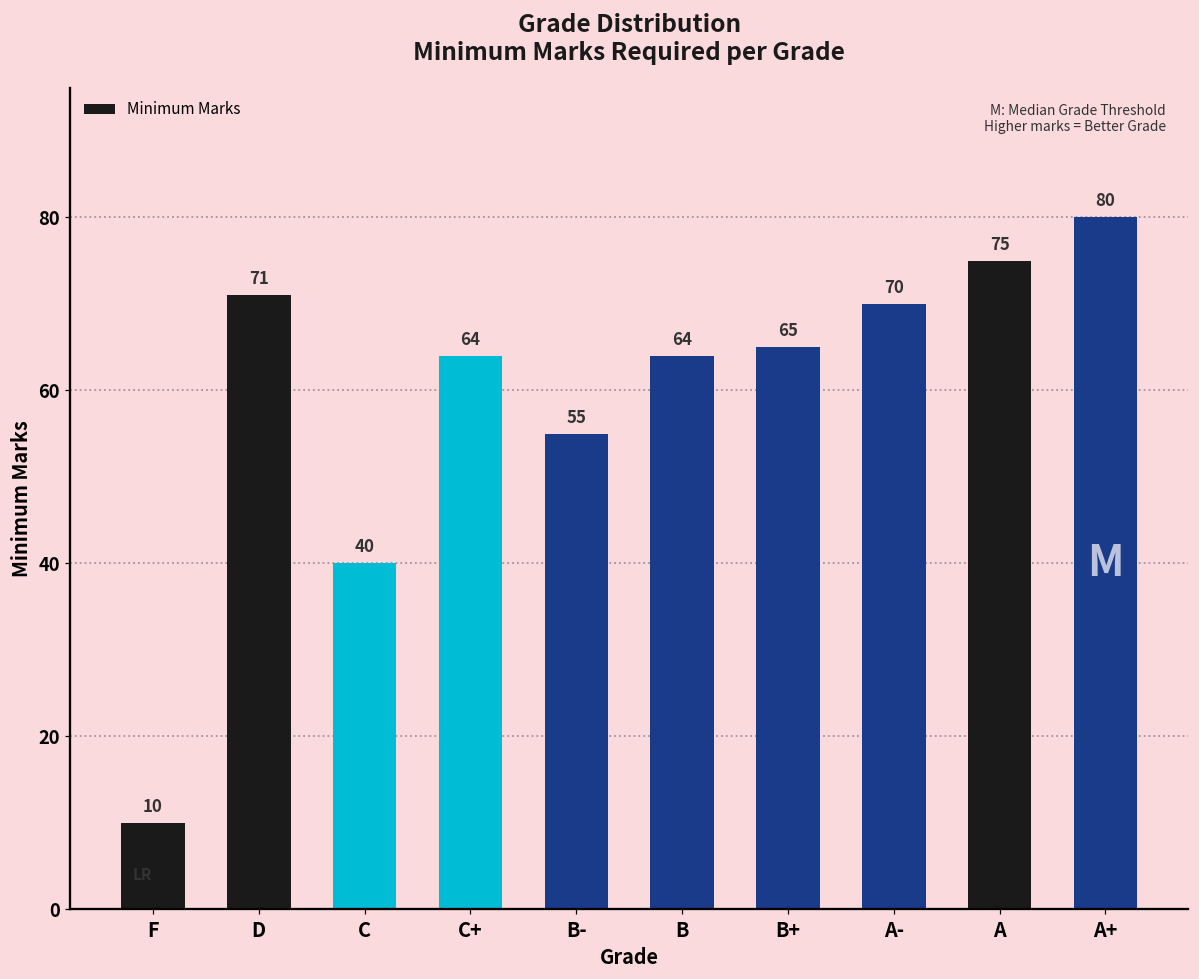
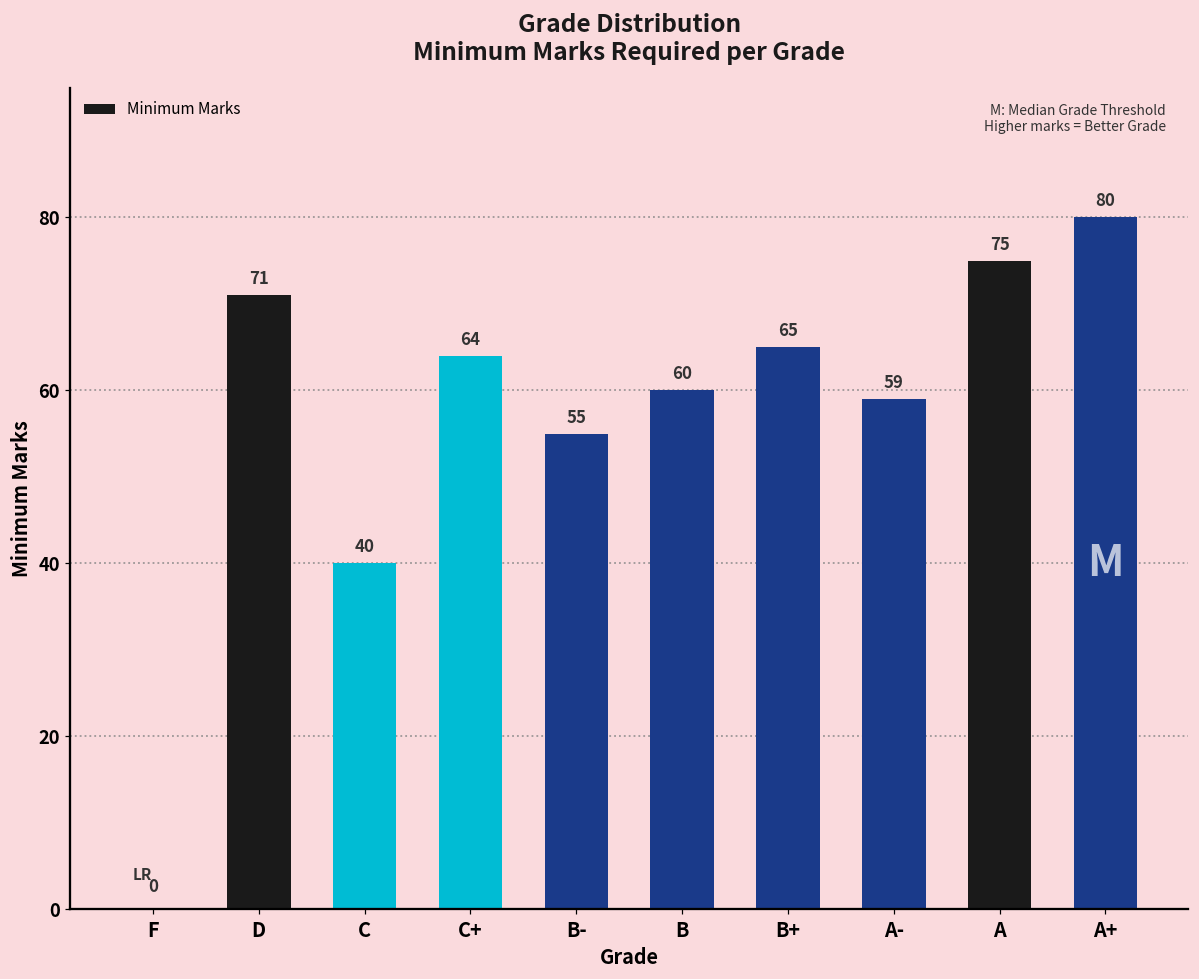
  {
-   "F": 10,
+   "F": 0,
    "D": 71,
    "C": 40,
    "C+": 64,
    "B-": 55,
-   "B": 64,
+   "B": 60,
    "B+": 65,
-   "A-": 70,
+   "A-": 59,
    "A": 75,
    "A+": 80
  }
